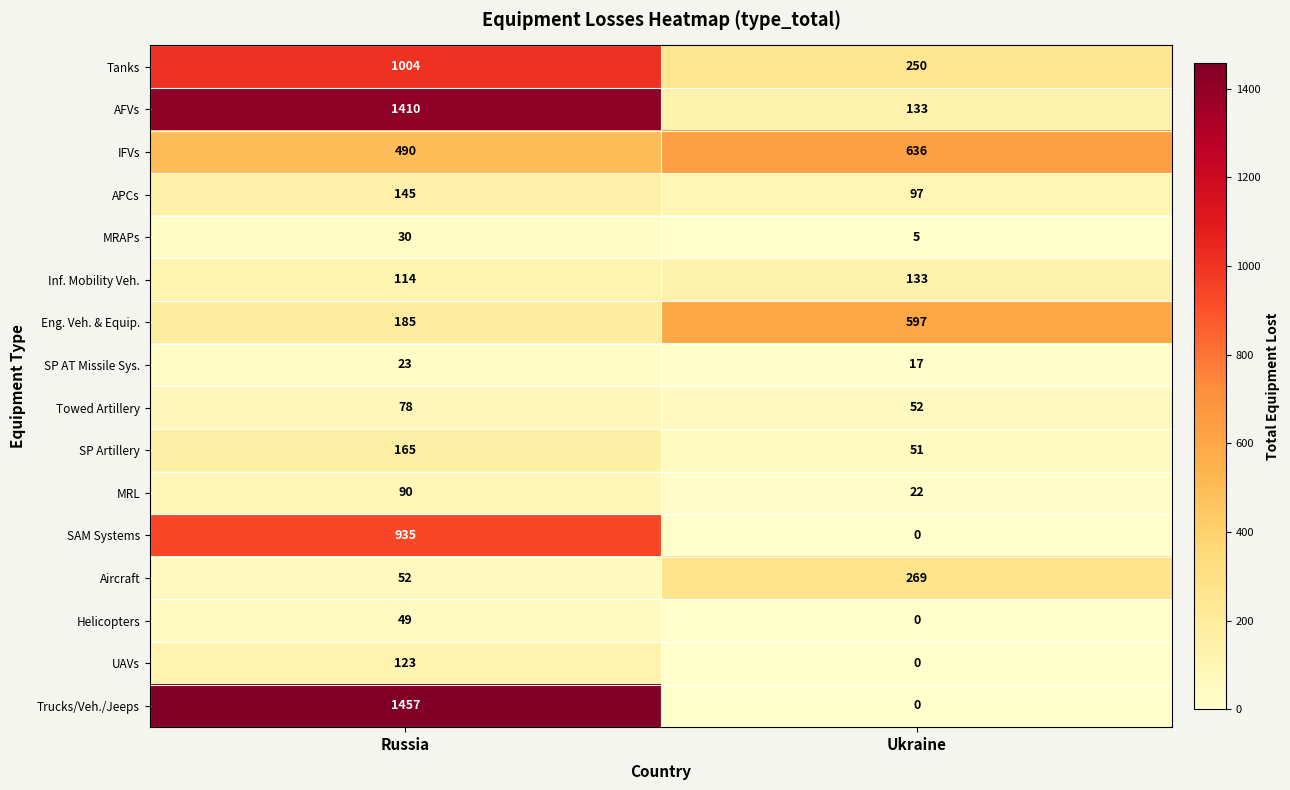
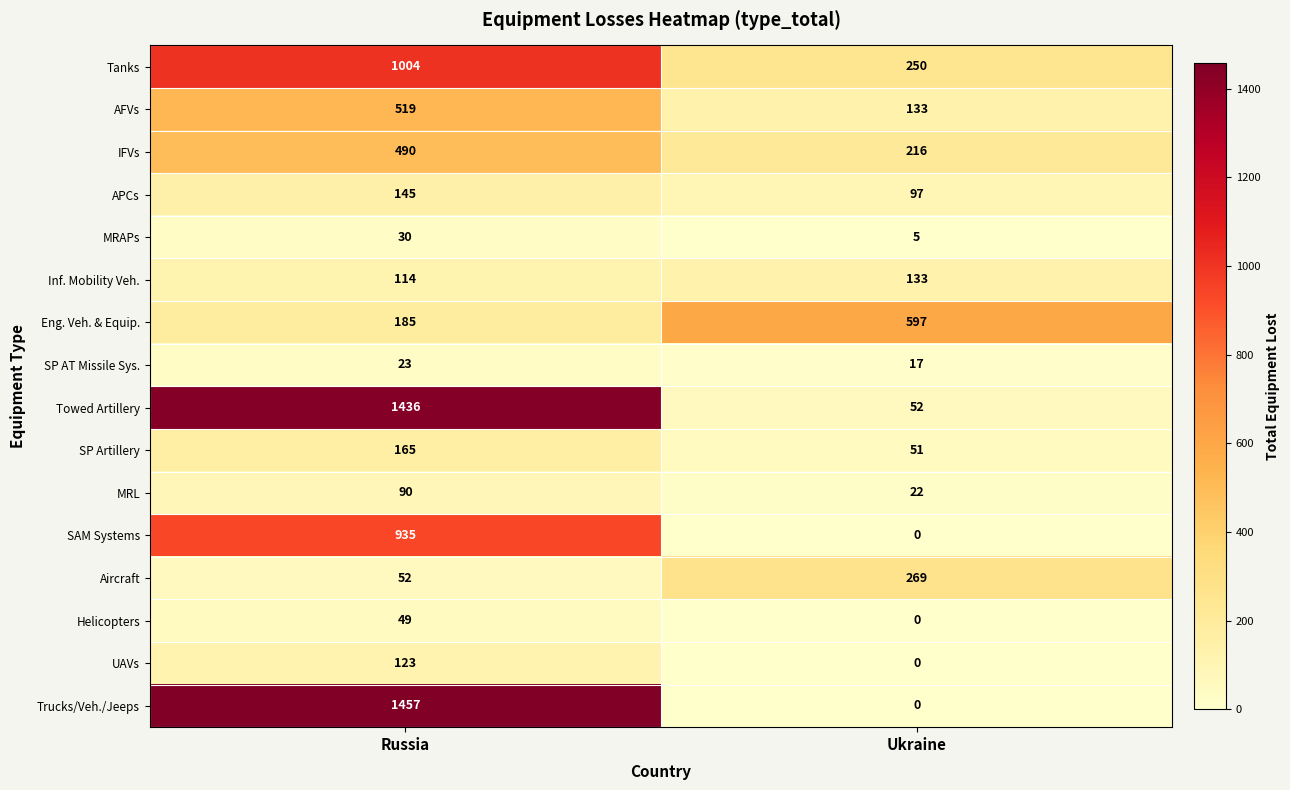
  {
    "Tanks": {
      "Russia": 1004,
      "Ukraine": 250
    },
    "AFVs": {
-     "Russia": 1410,
+     "Russia": 519,
      "Ukraine": 133
    },
    "IFVs": {
      "Russia": 490,
-     "Ukraine": 636
+     "Ukraine": 216
    },
    "APCs": {
      "Russia": 145,
      "Ukraine": 97
    },
    "MRAPs": {
      "Russia": 30,
      "Ukraine": 5
    },
    "Inf. Mobility Veh.": {
      "Russia": 114,
      "Ukraine": 133
    },
    "Eng. Veh. & Equip.": {
      "Russia": 185,
      "Ukraine": 597
    },
    "SP AT Missile Sys.": {
      "Russia": 23,
      "Ukraine": 17
    },
    "Towed Artillery": {
-     "Russia": 78,
+     "Russia": 1436,
      "Ukraine": 52
    },
    "SP Artillery": {
      "Russia": 165,
      "Ukraine": 51
    },
    "MRL": {
      "Russia": 90,
      "Ukraine": 22
    },
    "SAM Systems": {
      "Russia": 935,
      "Ukraine": 0
    },
    "Aircraft": {
      "Russia": 52,
      "Ukraine": 269
    },
    "Helicopters": {
      "Russia": 49,
      "Ukraine": 0
    },
    "UAVs": {
      "Russia": 123,
      "Ukraine": 0
    },
    "Trucks/Veh./Jeeps": {
      "Russia": 1457,
      "Ukraine": 0
    }
  }
